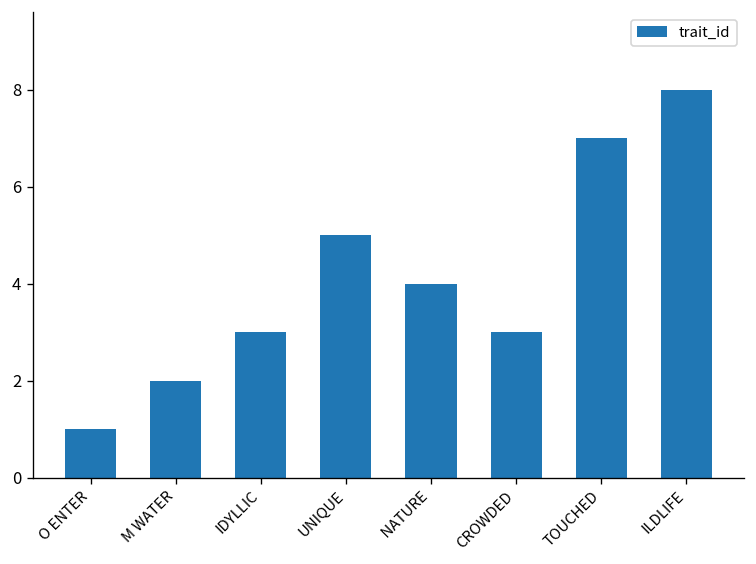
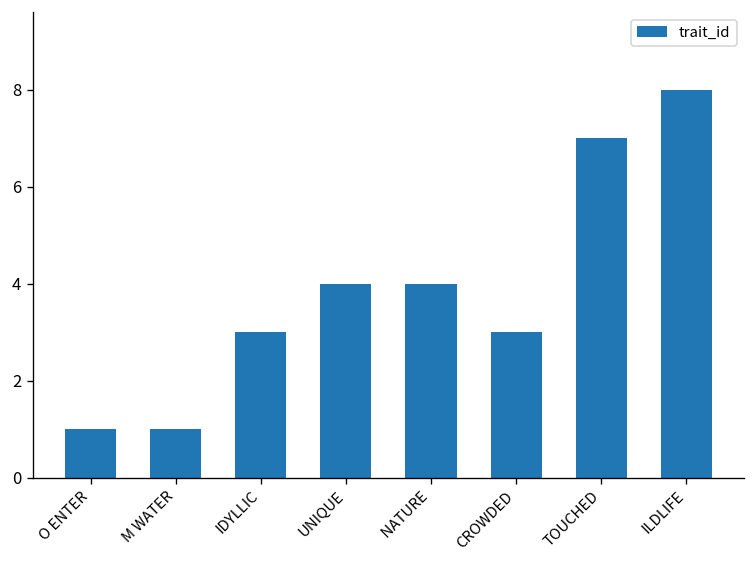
  {
    "O ENTER": 1,
-   "M WATER": 2,
+   "M WATER": 1,
    "IDYLLIC": 3,
-   "UNIQUE": 5,
+   "UNIQUE": 4,
    "NATURE": 4,
    "CROWDED": 3,
    "TOUCHED": 7,
    "ILDLIFE": 8
  }
